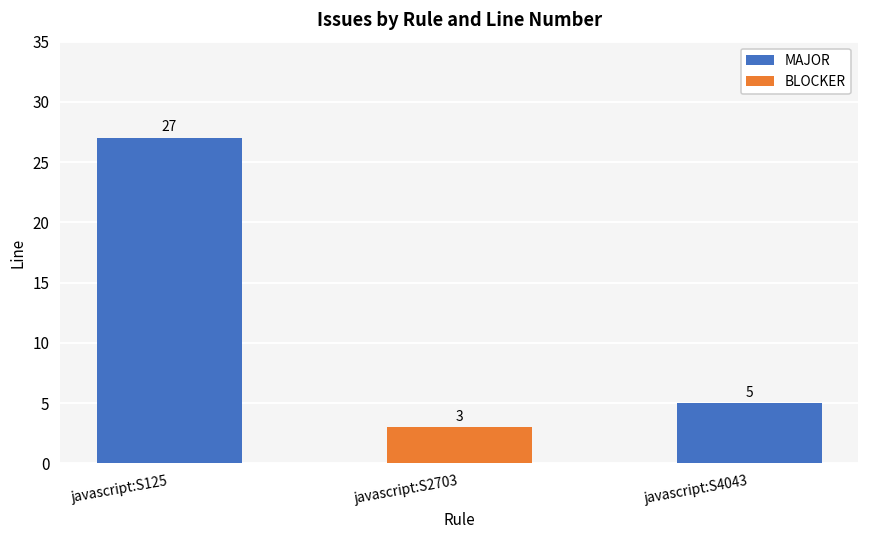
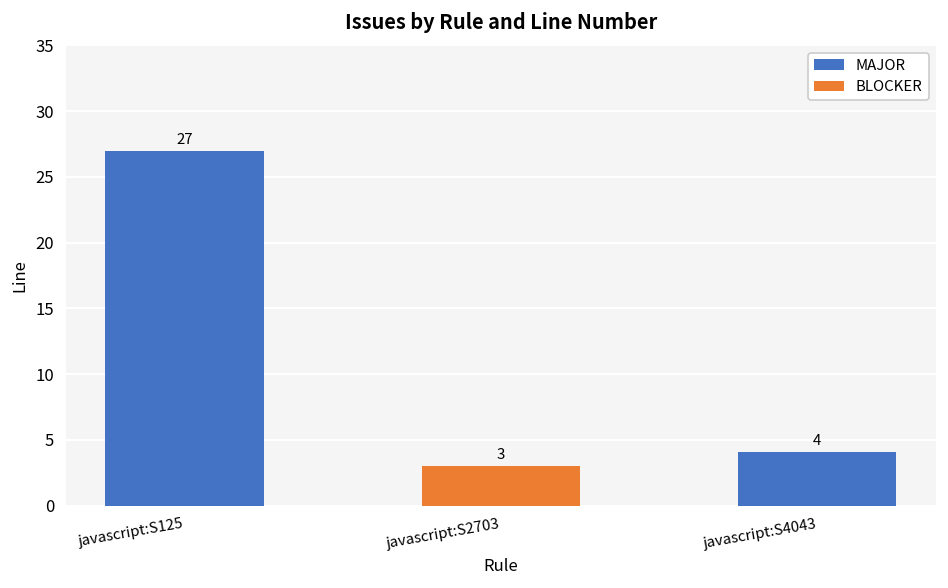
  {
    "javascript:S125": 27,
    "javascript:S2703": 3,
-   "javascript:S4043": 5
+   "javascript:S4043": 4
  }
